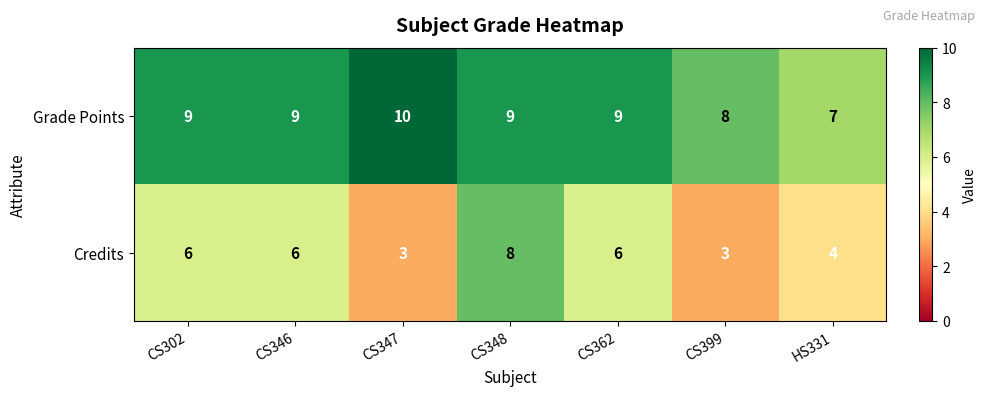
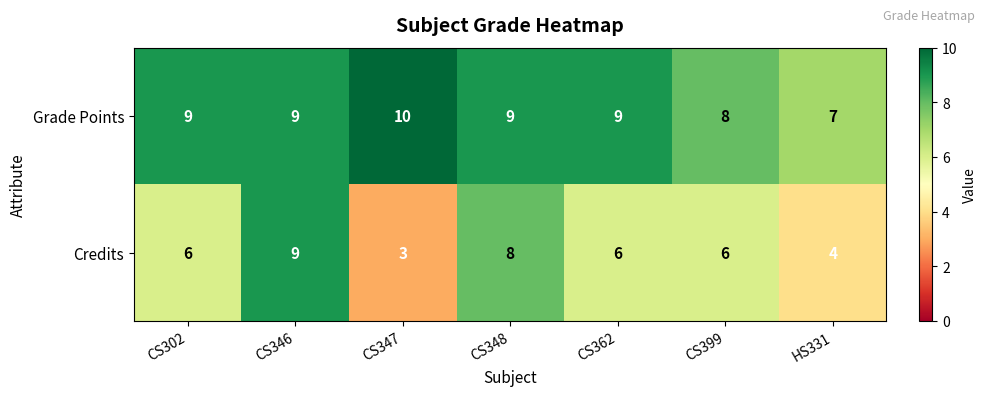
  {
    "Grade Points": {
      "CS302": 9,
      "CS346": 9,
      "CS347": 10,
      "CS348": 9,
      "CS362": 9,
      "CS399": 8,
      "HS331": 7
    },
    "Credits": {
      "CS302": 6,
-     "CS346": 6,
+     "CS346": 9,
      "CS347": 3,
      "CS348": 8,
      "CS362": 6,
-     "CS399": 3,
+     "CS399": 6,
      "HS331": 4
    }
  }
